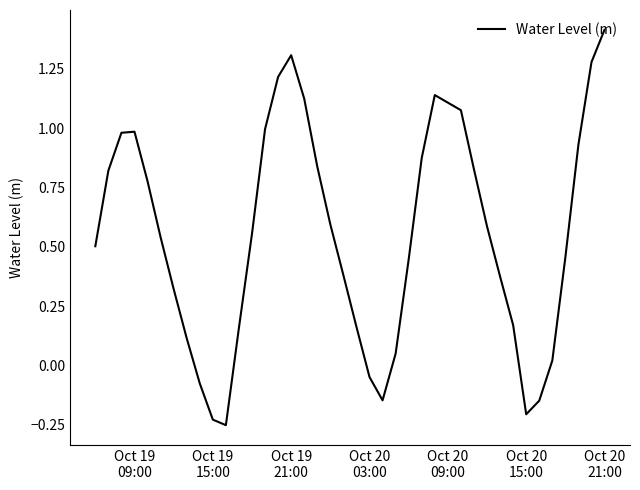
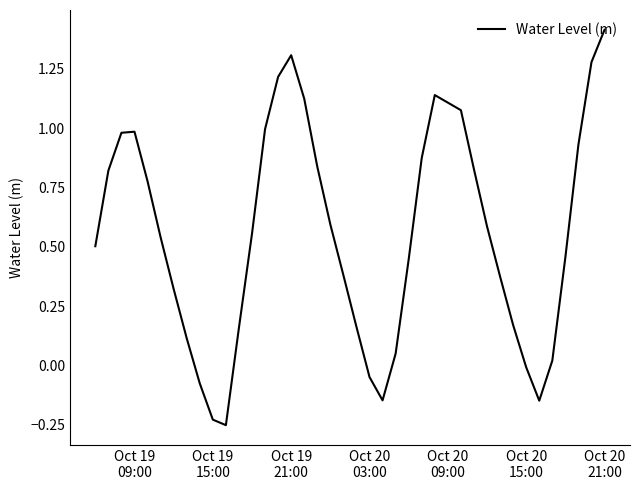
  {
    "Oct 19 09:00": 0.98,
    "Oct 19 15:00": -0.23,
    "Oct 19 21:00": 1.31,
    "Oct 20 03:00": -0.05,
    "Oct 20 09:00": 1.11,
-   "Oct 20 15:00": -0.21,
+   "Oct 20 15:00": -0.01,
    "Oct 20 21:00": 1.41
  }
